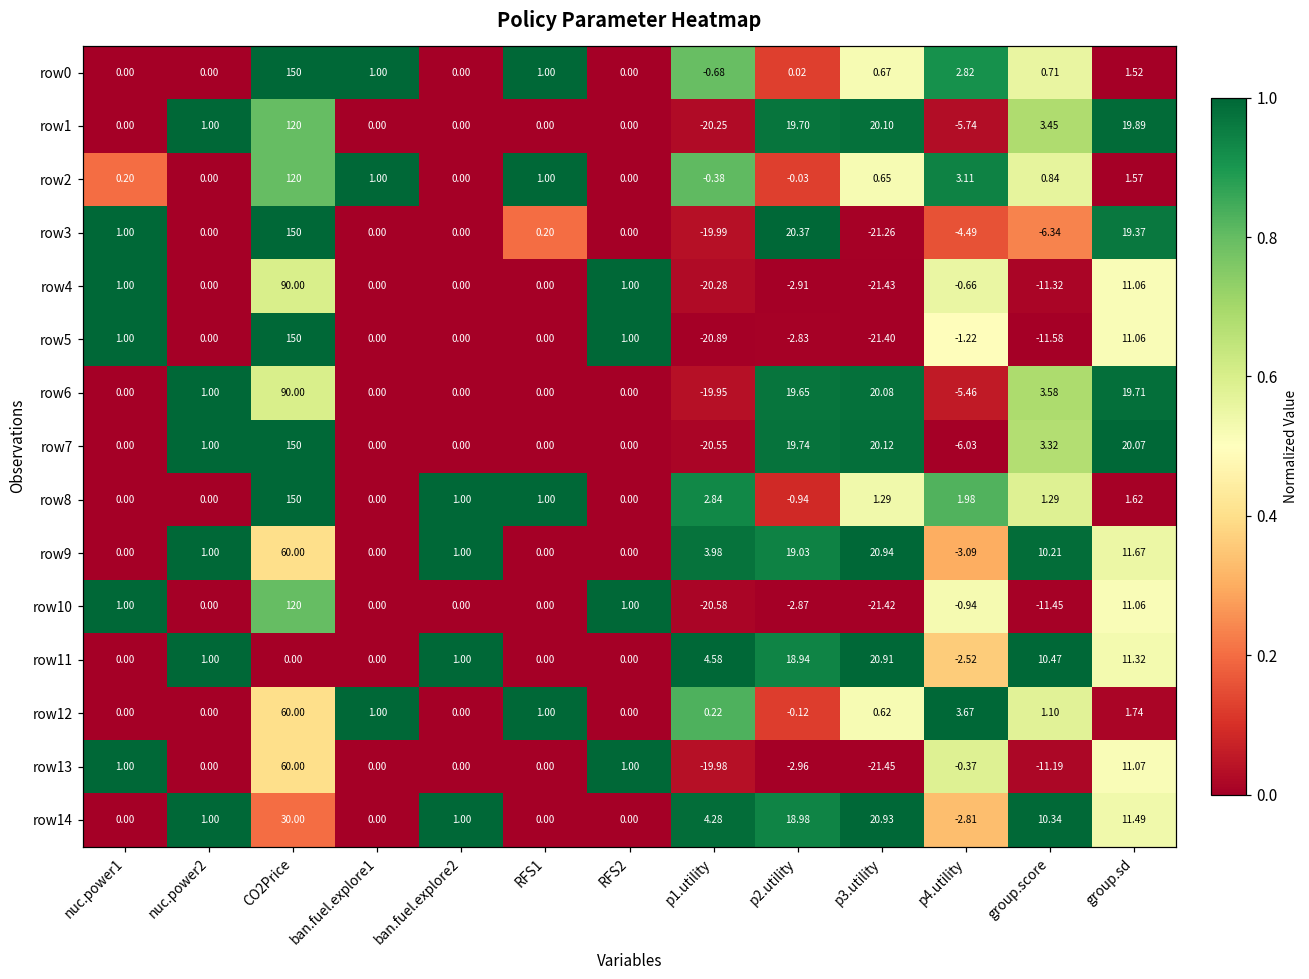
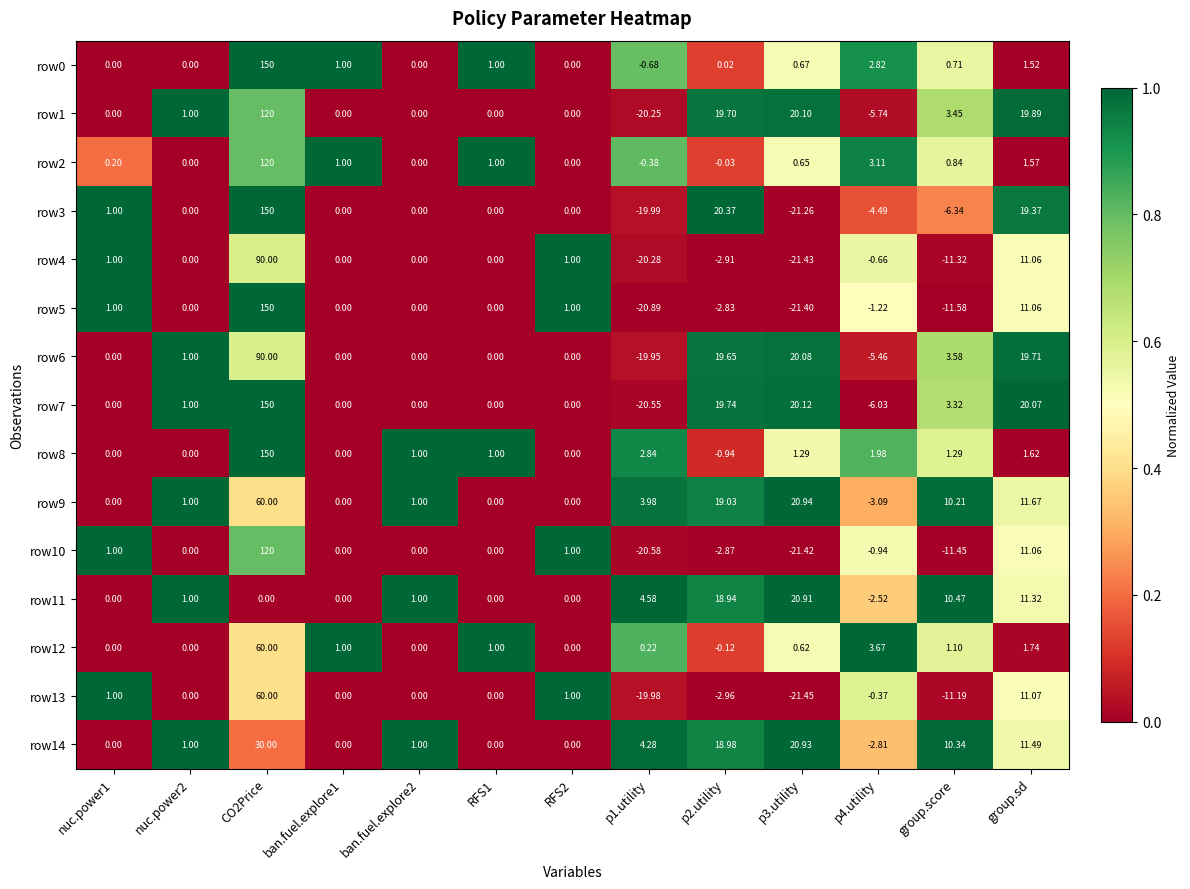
  {
    "row0": {
      "nuc.power1": 0.00,
      "nuc.power2": 0.00,
      "CO2Price": 150,
      "ban.fuel.explore1": 1.00,
      "ban.fuel.explore2": 0.00,
      "RFS1": 1.00,
      "RFS2": 0.00,
      "p1.utility": -0.68,
      "p2.utility": 0.02,
      "p3.utility": 0.67,
      "p4.utility": 2.82,
      "group.score": 0.71,
      "group.sd": 1.52
    },
    "row1": {
      "nuc.power1": 0.00,
      "nuc.power2": 1.00,
      "CO2Price": 120,
      "ban.fuel.explore1": 0.00,
      "ban.fuel.explore2": 0.00,
      "RFS1": 0.00,
      "RFS2": 0.00,
      "p1.utility": -20.25,
      "p2.utility": 19.70,
      "p3.utility": 20.10,
      "p4.utility": -5.74,
      "group.score": 3.45,
      "group.sd": 19.89
    },
    "row2": {
      "nuc.power1": 0.20,
      "nuc.power2": 0.00,
      "CO2Price": 120,
      "ban.fuel.explore1": 1.00,
      "ban.fuel.explore2": 0.00,
      "RFS1": 1.00,
      "RFS2": 0.00,
      "p1.utility": -0.38,
      "p2.utility": -0.03,
      "p3.utility": 0.65,
      "p4.utility": 3.11,
      "group.score": 0.84,
      "group.sd": 1.57
    },
    "row3": {
      "nuc.power1": 1.00,
      "nuc.power2": 0.00,
      "CO2Price": 150,
      "ban.fuel.explore1": 0.00,
      "ban.fuel.explore2": 0.00,
-     "RFS1": 0.20,
+     "RFS1": 0.00,
      "RFS2": 0.00,
      "p1.utility": -19.99,
      "p2.utility": 20.37,
      "p3.utility": -21.26,
      "p4.utility": -4.49,
      "group.score": -6.34,
      "group.sd": 19.37
    },
    "row4": {
      "nuc.power1": 1.00,
      "nuc.power2": 0.00,
      "CO2Price": 90.00,
      "ban.fuel.explore1": 0.00,
      "ban.fuel.explore2": 0.00,
      "RFS1": 0.00,
      "RFS2": 1.00,
      "p1.utility": -20.28,
      "p2.utility": -2.91,
      "p3.utility": -21.43,
      "p4.utility": -0.66,
      "group.score": -11.32,
      "group.sd": 11.06
    },
    "row5": {
      "nuc.power1": 1.00,
      "nuc.power2": 0.00,
      "CO2Price": 150,
      "ban.fuel.explore1": 0.00,
      "ban.fuel.explore2": 0.00,
      "RFS1": 0.00,
      "RFS2": 1.00,
      "p1.utility": -20.89,
      "p2.utility": -2.83,
      "p3.utility": -21.40,
      "p4.utility": -1.22,
      "group.score": -11.58,
      "group.sd": 11.06
    },
    "row6": {
      "nuc.power1": 0.00,
      "nuc.power2": 1.00,
      "CO2Price": 90.00,
      "ban.fuel.explore1": 0.00,
      "ban.fuel.explore2": 0.00,
      "RFS1": 0.00,
      "RFS2": 0.00,
      "p1.utility": -19.95,
      "p2.utility": 19.65,
      "p3.utility": 20.08,
      "p4.utility": -5.46,
      "group.score": 3.58,
      "group.sd": 19.71
    },
    "row7": {
      "nuc.power1": 0.00,
      "nuc.power2": 1.00,
      "CO2Price": 150,
      "ban.fuel.explore1": 0.00,
      "ban.fuel.explore2": 0.00,
      "RFS1": 0.00,
      "RFS2": 0.00,
      "p1.utility": -20.55,
      "p2.utility": 19.74,
      "p3.utility": 20.12,
      "p4.utility": -6.03,
      "group.score": 3.32,
      "group.sd": 20.07
    },
    "row8": {
      "nuc.power1": 0.00,
      "nuc.power2": 0.00,
      "CO2Price": 150,
      "ban.fuel.explore1": 0.00,
      "ban.fuel.explore2": 1.00,
      "RFS1": 1.00,
      "RFS2": 0.00,
      "p1.utility": 2.84,
      "p2.utility": -0.94,
      "p3.utility": 1.29,
      "p4.utility": 1.98,
      "group.score": 1.29,
      "group.sd": 1.62
    },
    "row9": {
      "nuc.power1": 0.00,
      "nuc.power2": 1.00,
      "CO2Price": 60.00,
      "ban.fuel.explore1": 0.00,
      "ban.fuel.explore2": 1.00,
      "RFS1": 0.00,
      "RFS2": 0.00,
      "p1.utility": 3.98,
      "p2.utility": 19.03,
      "p3.utility": 20.94,
      "p4.utility": -3.09,
      "group.score": 10.21,
      "group.sd": 11.67
    },
    "row10": {
      "nuc.power1": 1.00,
      "nuc.power2": 0.00,
      "CO2Price": 120,
      "ban.fuel.explore1": 0.00,
      "ban.fuel.explore2": 0.00,
      "RFS1": 0.00,
      "RFS2": 1.00,
      "p1.utility": -20.58,
      "p2.utility": -2.87,
      "p3.utility": -21.42,
      "p4.utility": -0.94,
      "group.score": -11.45,
      "group.sd": 11.06
    },
    "row11": {
      "nuc.power1": 0.00,
      "nuc.power2": 1.00,
      "CO2Price": 0.00,
      "ban.fuel.explore1": 0.00,
      "ban.fuel.explore2": 1.00,
      "RFS1": 0.00,
      "RFS2": 0.00,
      "p1.utility": 4.58,
      "p2.utility": 18.94,
      "p3.utility": 20.91,
      "p4.utility": -2.52,
      "group.score": 10.47,
      "group.sd": 11.32
    },
    "row12": {
      "nuc.power1": 0.00,
      "nuc.power2": 0.00,
      "CO2Price": 60.00,
      "ban.fuel.explore1": 1.00,
      "ban.fuel.explore2": 0.00,
      "RFS1": 1.00,
      "RFS2": 0.00,
      "p1.utility": 0.22,
      "p2.utility": -0.12,
      "p3.utility": 0.62,
      "p4.utility": 3.67,
      "group.score": 1.10,
      "group.sd": 1.74
    },
    "row13": {
      "nuc.power1": 1.00,
      "nuc.power2": 0.00,
      "CO2Price": 60.00,
      "ban.fuel.explore1": 0.00,
      "ban.fuel.explore2": 0.00,
      "RFS1": 0.00,
      "RFS2": 1.00,
      "p1.utility": -19.98,
      "p2.utility": -2.96,
      "p3.utility": -21.45,
      "p4.utility": -0.37,
      "group.score": -11.19,
      "group.sd": 11.07
    },
    "row14": {
      "nuc.power1": 0.00,
      "nuc.power2": 1.00,
      "CO2Price": 30.00,
      "ban.fuel.explore1": 0.00,
      "ban.fuel.explore2": 1.00,
      "RFS1": 0.00,
      "RFS2": 0.00,
      "p1.utility": 4.28,
      "p2.utility": 18.98,
      "p3.utility": 20.93,
      "p4.utility": -2.81,
      "group.score": 10.34,
      "group.sd": 11.49
    }
  }
